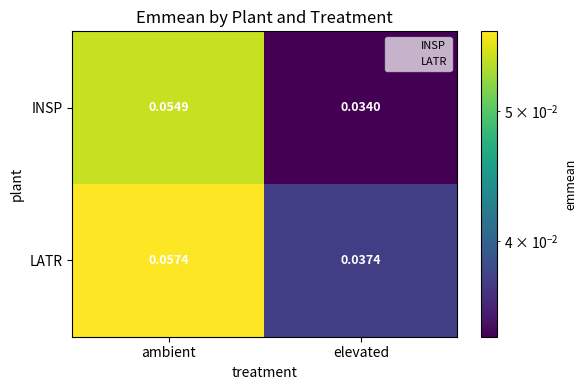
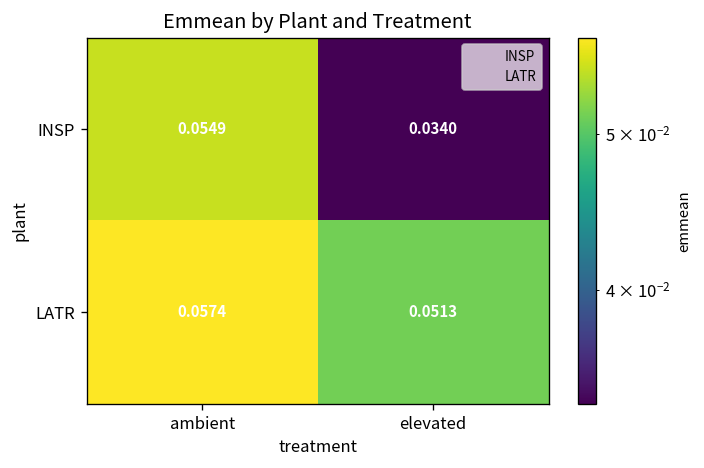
  {
    "INSP": {
      "ambient": 0.0549,
      "elevated": 0.0340
    },
    "LATR": {
      "ambient": 0.0574,
-     "elevated": 0.0374
+     "elevated": 0.0513
    }
  }
